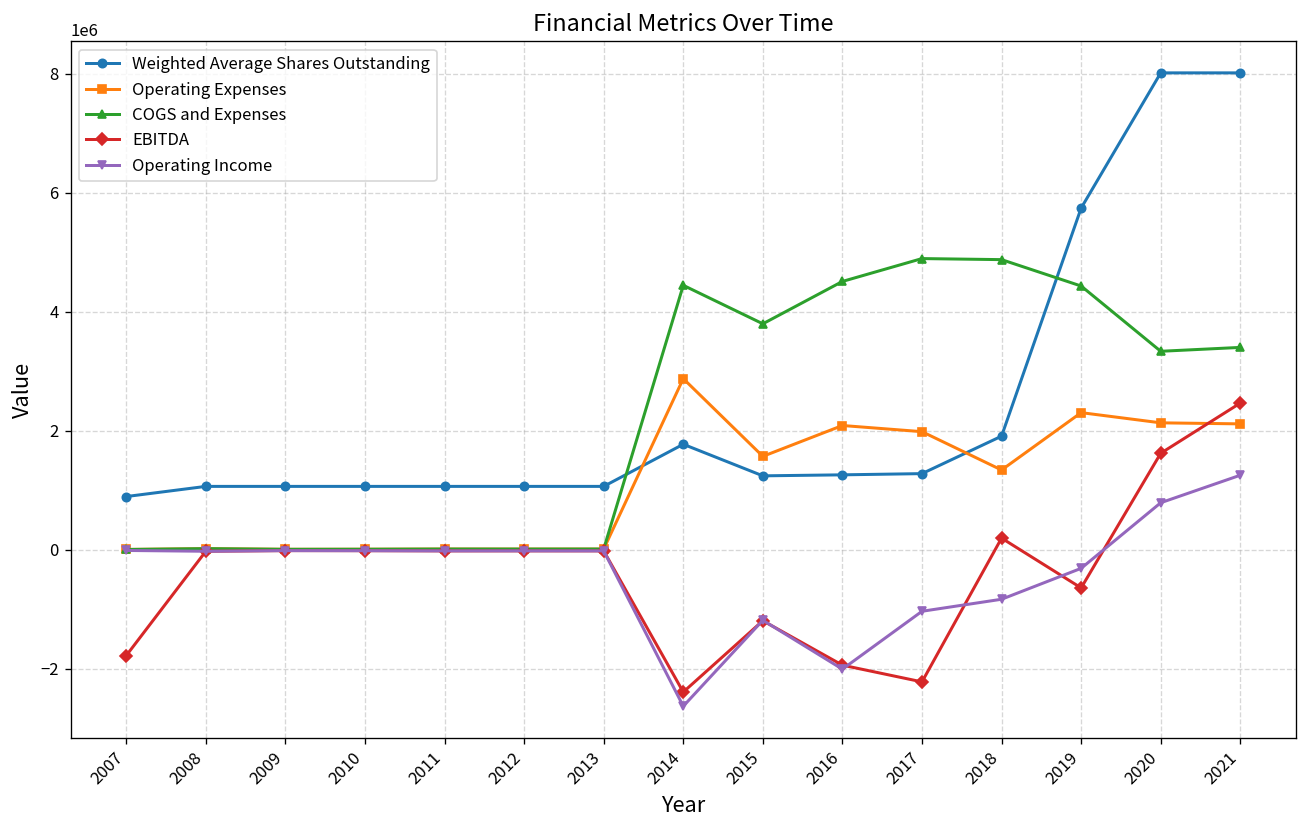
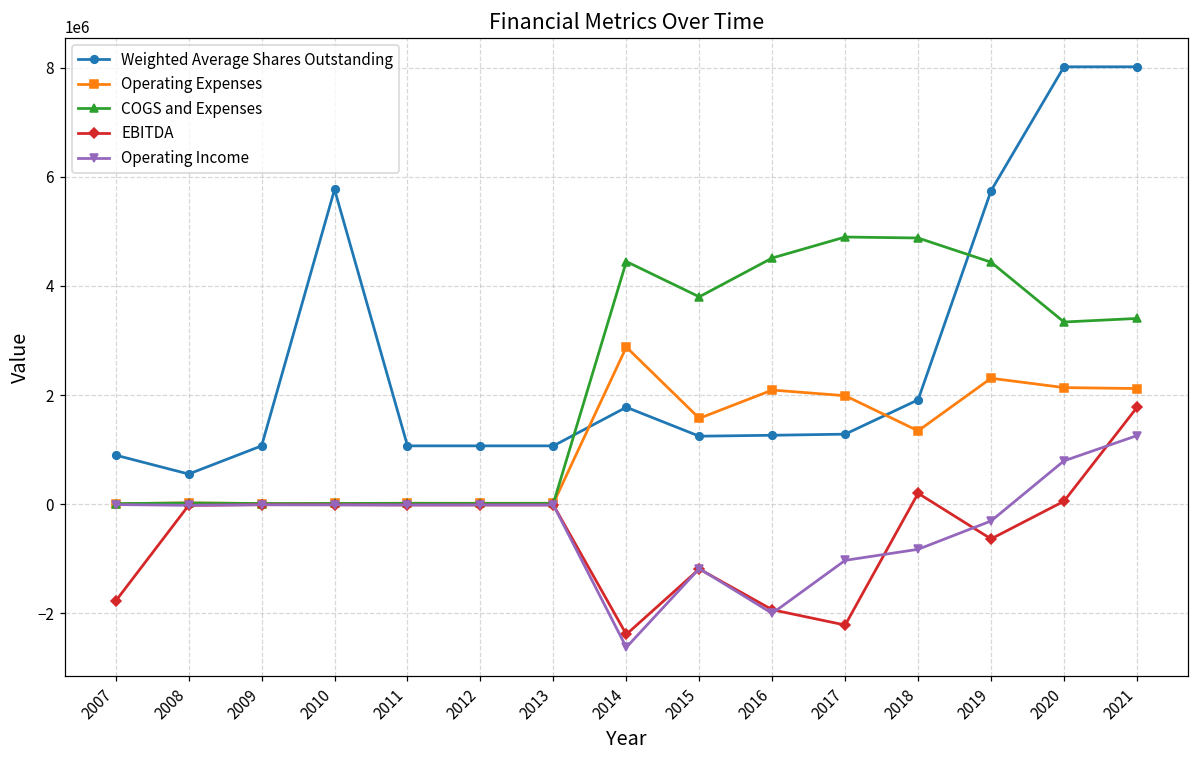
  {
    "Weighted Average Shares Outstanding": {
      "2007": 900000,
-     "2008": 1100000,
+     "2008": 600000,
      "2009": 1100000,
-     "2010": 1100000,
+     "2010": 5800000,
      "2011": 1100000,
      "2012": 1100000,
      "2013": 1100000,
      "2014": 1800000,
      "2015": 1200000,
      "2016": 1300000,
      "2017": 1300000,
      "2018": 1900000,
      "2019": 5700000,
      "2020": 8000000,
      "2021": 8000000
    },
    "Operating Expenses": {
      "2014": 2900000,
      "2015": 1600000,
      "2016": 2100000,
      "2017": 2000000,
      "2018": 1300000,
      "2019": 2300000,
      "2020": 2100000,
      "2021": 2100000
    },
    "COGS and Expenses": {
      "2014": 4400000,
      "2015": 3800000,
      "2016": 4500000,
      "2017": 4900000,
      "2018": 4900000,
      "2019": 4400000,
      "2020": 3300000,
      "2021": 3400000
    },
    "EBITDA": {
      "2007": -1800000,
      "2014": -2400000,
      "2016": -1900000,
      "2017": -2200000,
      "2018": 200000,
      "2019": -600000,
-     "2020": 1600000,
-     "2021": 2500000
+     "2020": 100000,
+     "2021": 1800000
    },
    "Operating Income": {
      "2014": -2600000,
      "2016": -2000000,
      "2017": -1000000,
      "2018": -800000,
      "2019": -300000,
      "2020": 800000,
      "2021": 1300000
    }
  }
